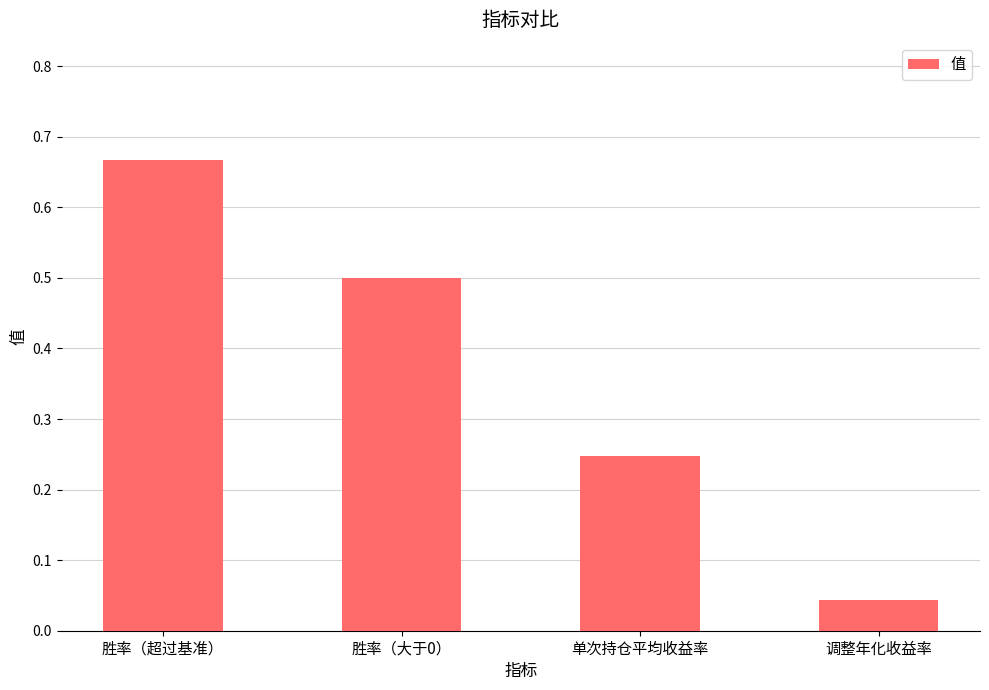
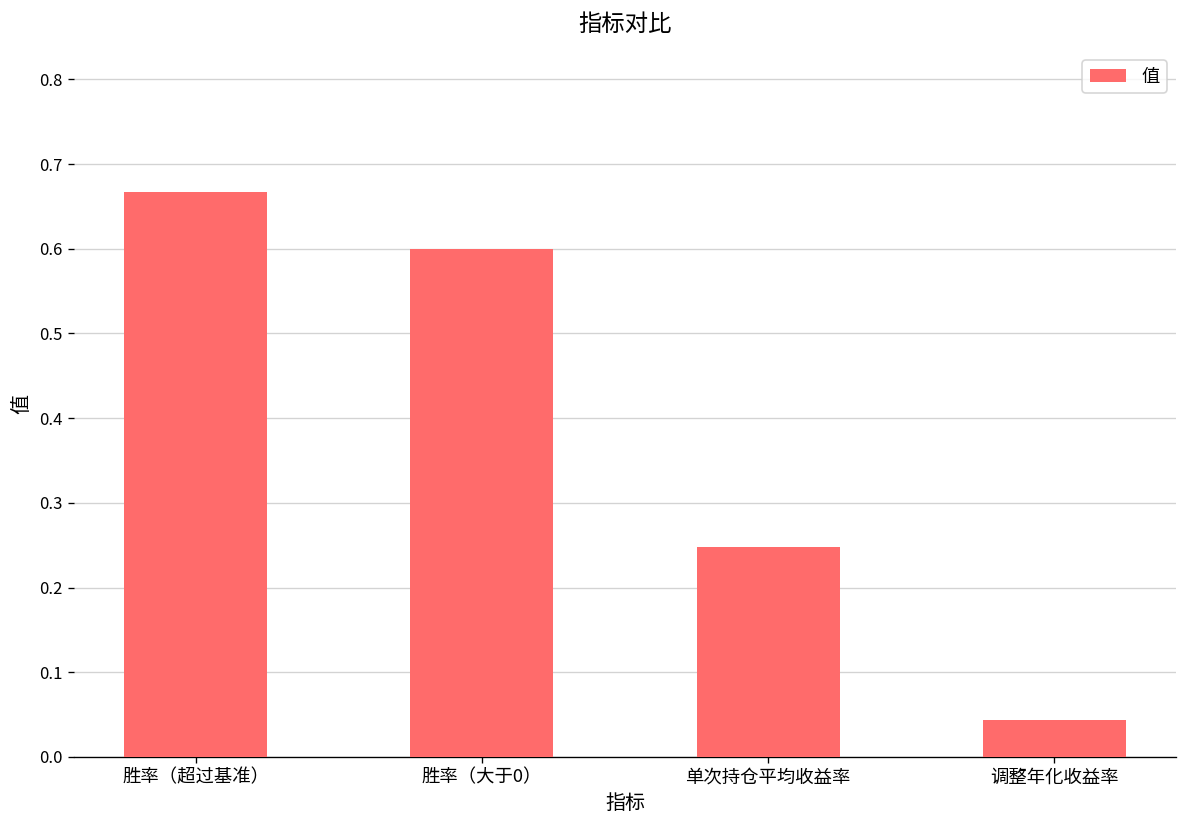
  {
    "胜率（超过基准）": 0.67,
-   "胜率（大于0）": 0.5,
+   "胜率（大于0）": 0.6,
    "单次持仓平均收益率": 0.25,
    "调整年化收益率": 0.04
  }
